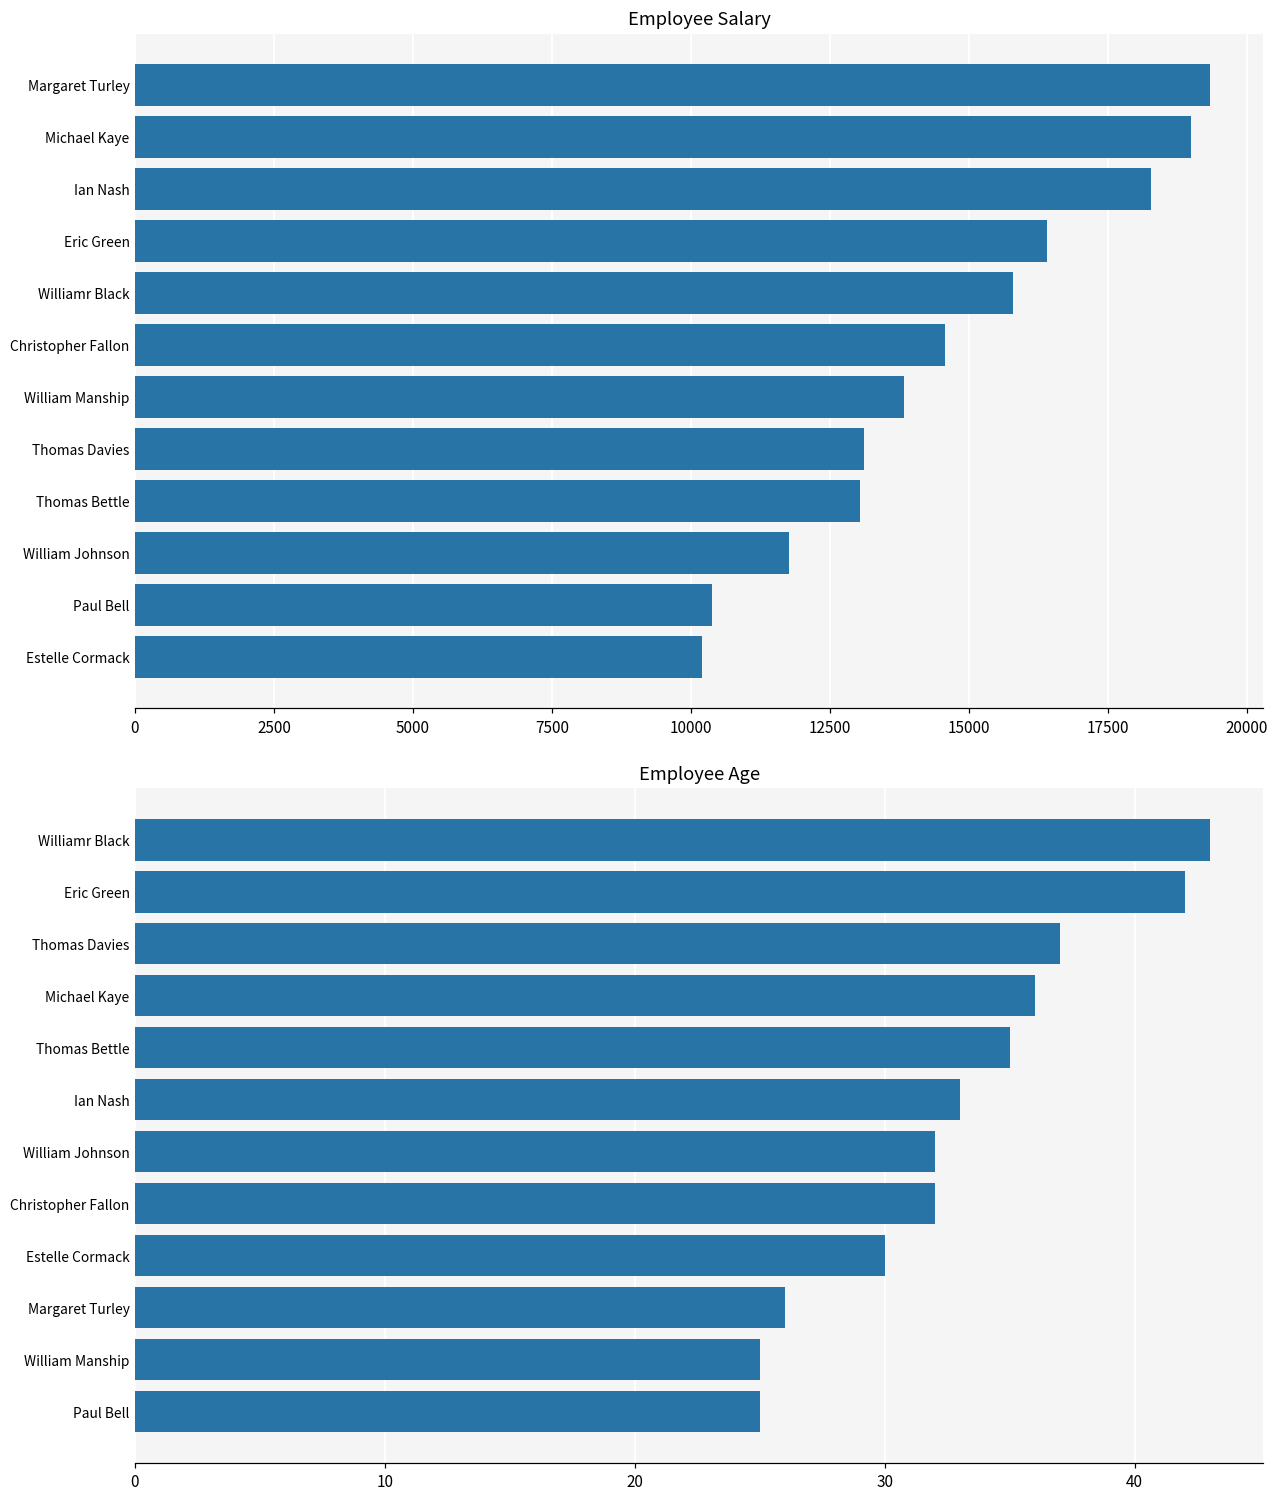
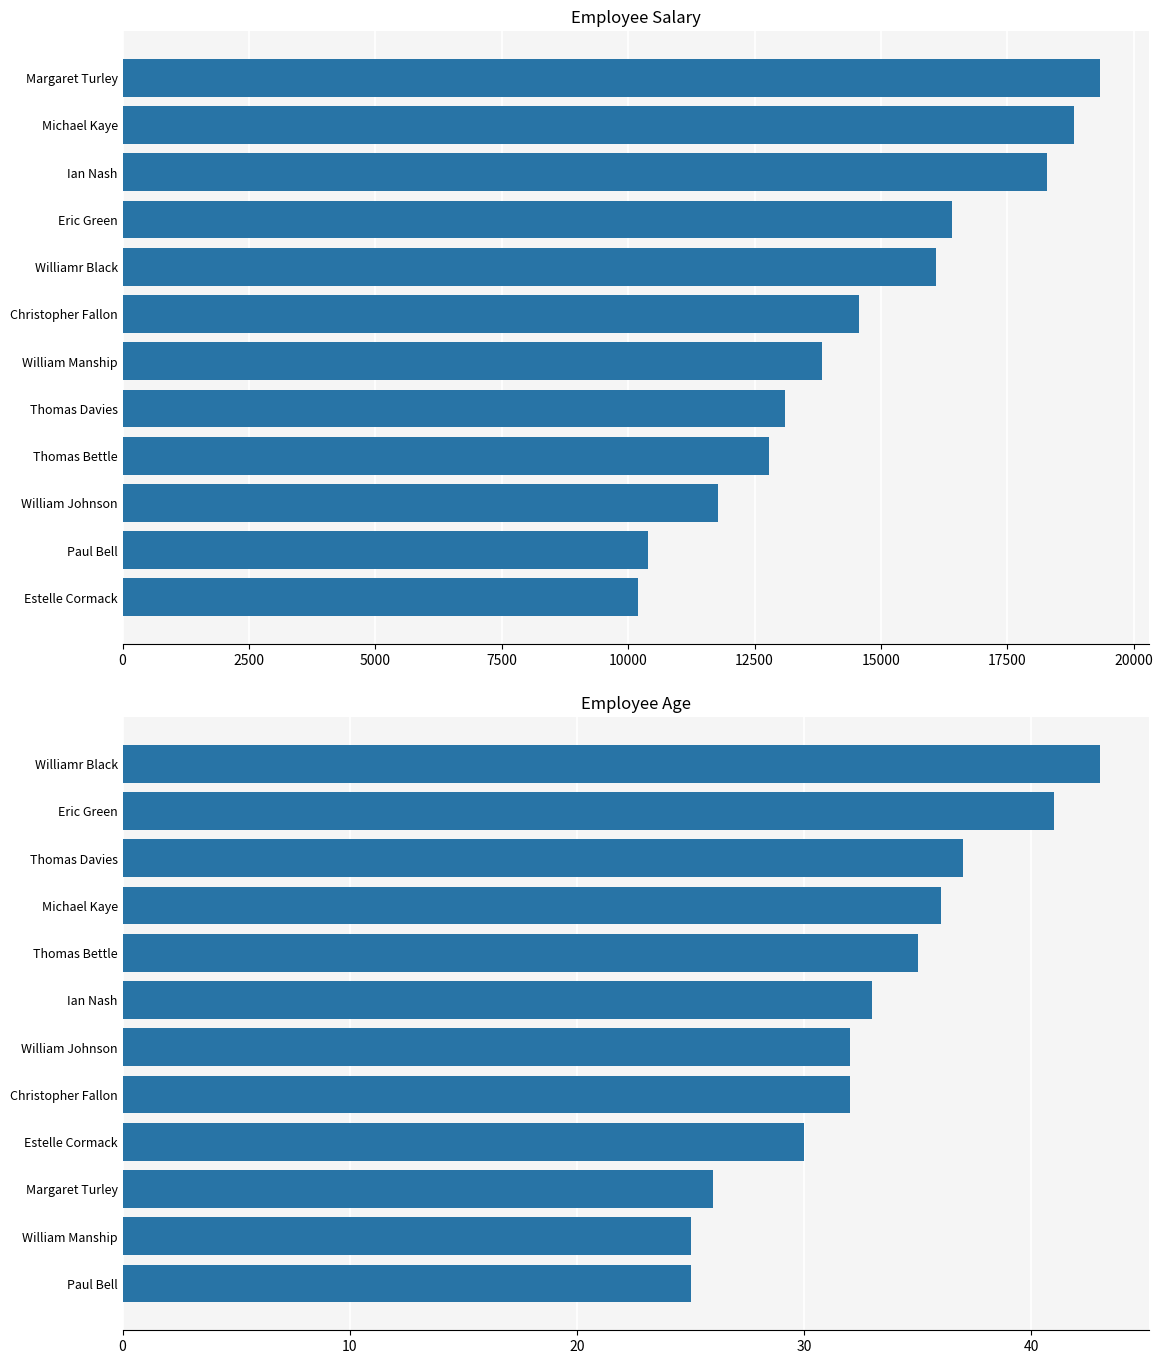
  {
    "Employee Salary": {
      "Margaret Turley": 19300,
-     "Michael Kaye": 19000,
+     "Michael Kaye": 18800,
      "Ian Nash": 18300,
      "Eric Green": 16400,
-     "Williamr Black": 15800,
+     "Williamr Black": 16100,
      "Christopher Fallon": 14600,
      "William Manship": 13800,
      "Thomas Davies": 13100,
-     "Thomas Bettle": 13000,
+     "Thomas Bettle": 12800,
      "William Johnson": 11800,
      "Paul Bell": 10400,
      "Estelle Cormack": 10200
    },
    "Employee Age": {
      "Williamr Black": 43,
-     "Eric Green": 42,
+     "Eric Green": 41,
      "Thomas Davies": 37,
      "Michael Kaye": 36,
      "Thomas Bettle": 35,
      "Ian Nash": 33,
      "William Johnson": 32,
      "Christopher Fallon": 32,
      "Estelle Cormack": 30,
      "Margaret Turley": 26,
      "William Manship": 25,
      "Paul Bell": 25
    }
  }
